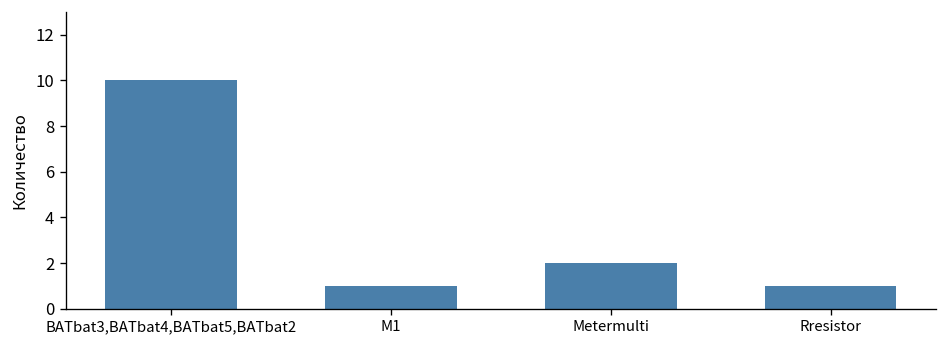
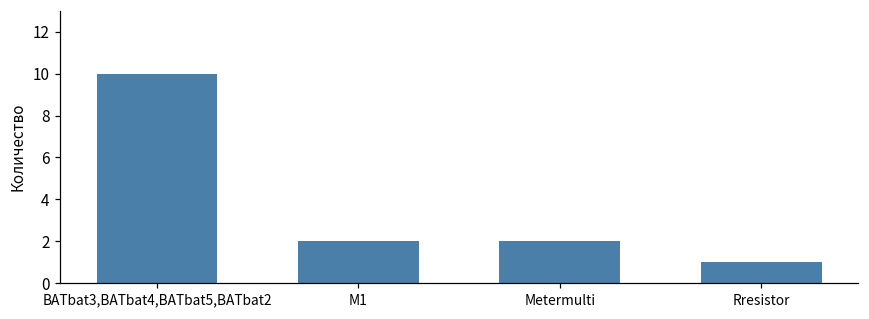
  {
    "BATbat3,BATbat4,BATbat5,BATbat2": 10,
-   "M1": 1,
+   "M1": 2,
    "Metermulti": 2,
    "Rresistor": 1
  }
